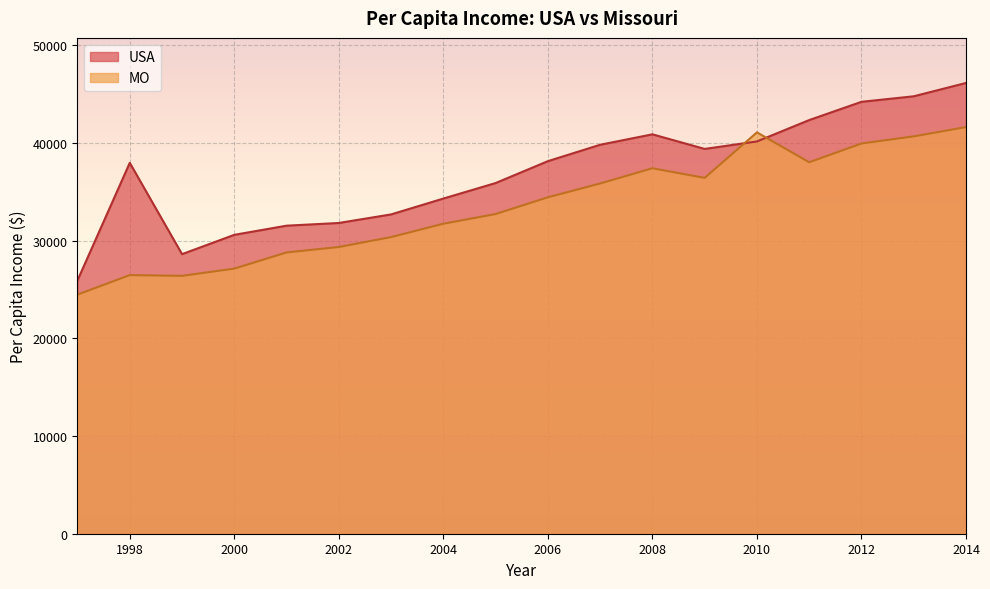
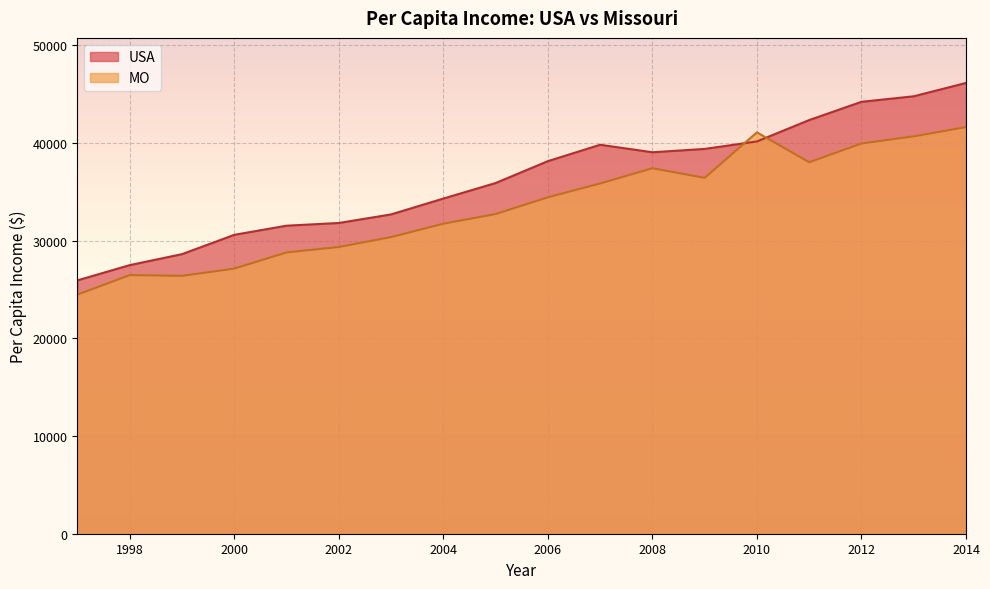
  {
    "USA": {
-     "1998": 38000,
+     "1998": 27000,
      "2000": 31000,
      "2002": 32000,
      "2004": 34000,
      "2006": 38000,
-     "2008": 41000,
+     "2008": 39000,
      "2010": 40000,
      "2012": 44000,
      "2014": 46000
    },
    "MO": {
      "1998": 26000,
      "2000": 27000,
      "2002": 29000,
      "2004": 32000,
      "2006": 34000,
      "2008": 37000,
      "2010": 41000,
      "2012": 40000,
      "2014": 42000
    }
  }
